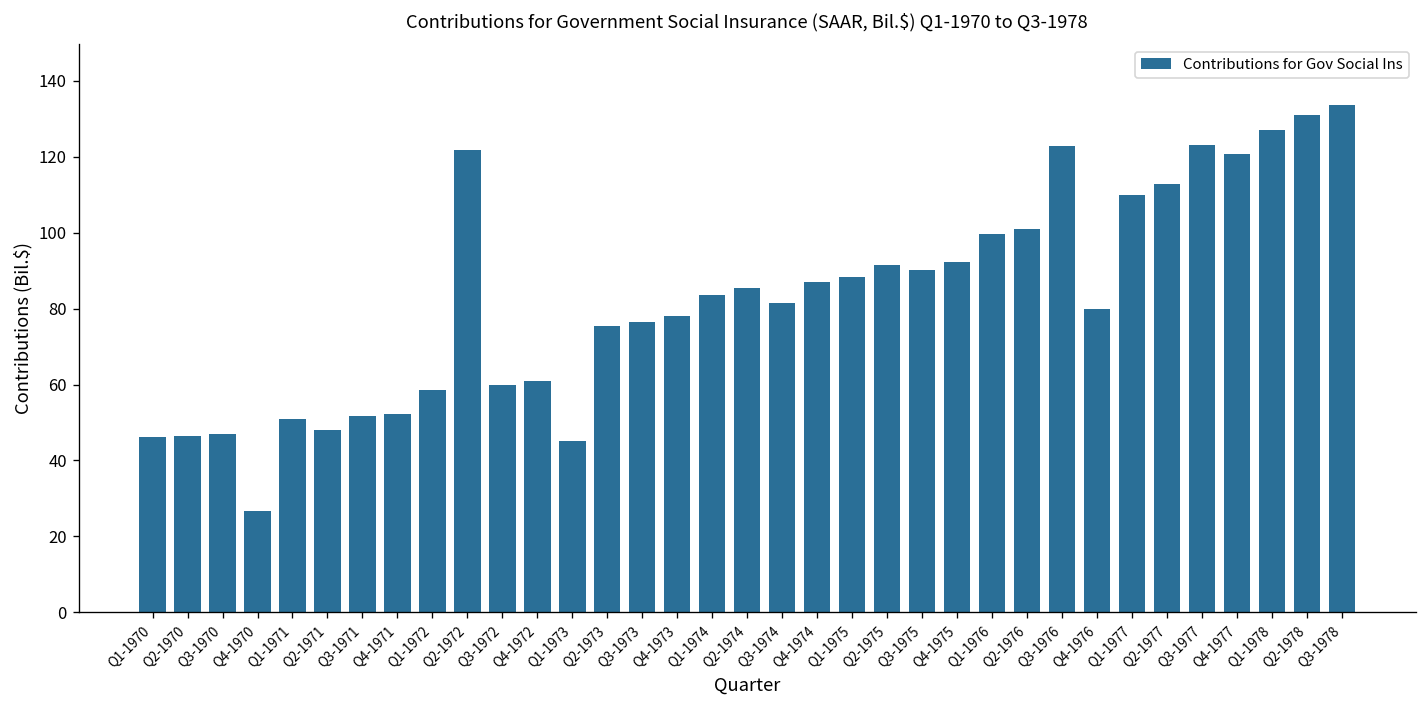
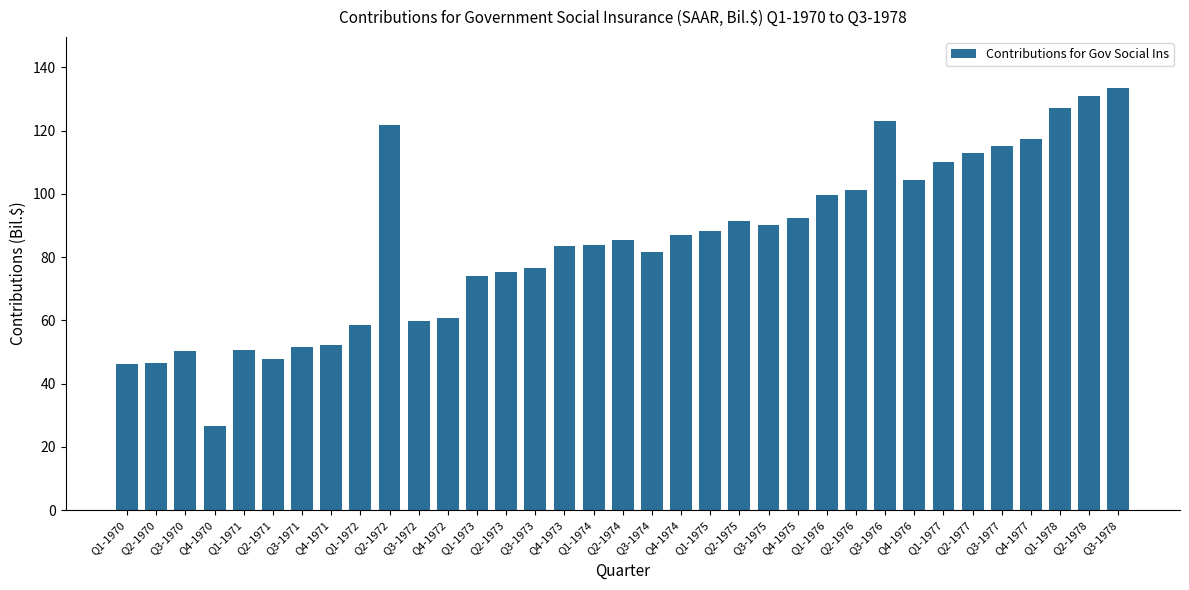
  {
    "Q1-1970": 46,
    "Q2-1970": 47,
-   "Q3-1970": 47,
+   "Q3-1970": 50,
    "Q4-1970": 27,
    "Q1-1971": 51,
    "Q2-1971": 48,
    "Q3-1971": 52,
    "Q4-1971": 52,
    "Q1-1972": 59,
    "Q2-1972": 122,
    "Q3-1972": 60,
    "Q4-1972": 61,
-   "Q1-1973": 45,
+   "Q1-1973": 74,
    "Q2-1973": 75,
    "Q3-1973": 77,
-   "Q4-1973": 78,
+   "Q4-1973": 83,
    "Q1-1974": 84,
    "Q2-1974": 85,
    "Q3-1974": 82,
    "Q4-1974": 87,
    "Q1-1975": 88,
    "Q2-1975": 92,
    "Q3-1975": 90,
    "Q4-1975": 92,
    "Q1-1976": 100,
    "Q2-1976": 101,
    "Q3-1976": 123,
-   "Q4-1976": 80,
+   "Q4-1976": 104,
    "Q1-1977": 110,
    "Q2-1977": 113,
-   "Q3-1977": 123,
-   "Q4-1977": 121,
+   "Q3-1977": 115,
+   "Q4-1977": 118,
    "Q1-1978": 127,
    "Q2-1978": 131,
    "Q3-1978": 134
  }
